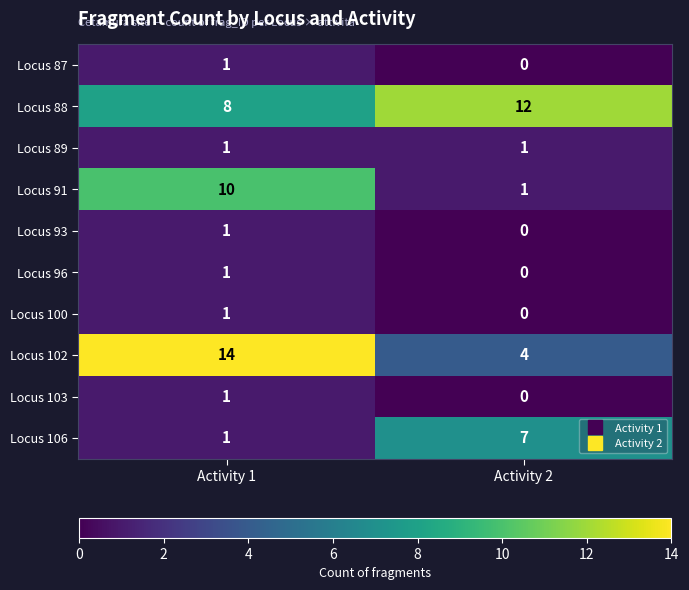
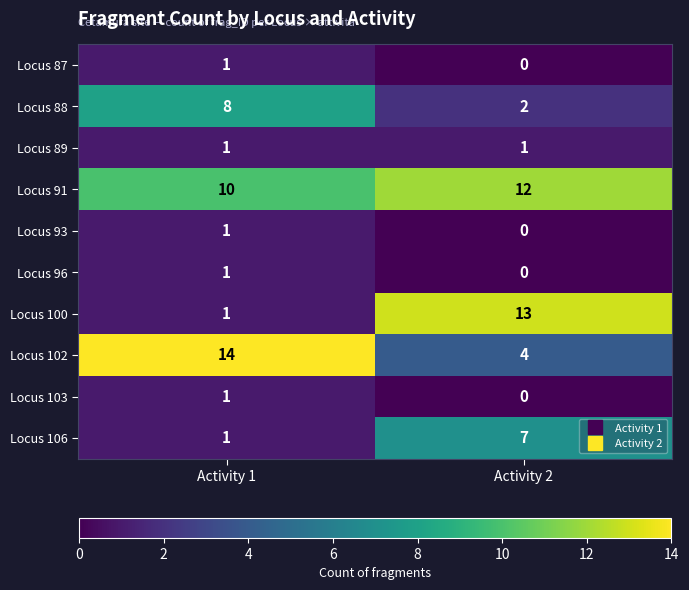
  {
    "Locus 87": {
      "Activity 1": 1,
      "Activity 2": 0
    },
    "Locus 88": {
      "Activity 1": 8,
-     "Activity 2": 12
+     "Activity 2": 2
    },
    "Locus 89": {
      "Activity 1": 1,
      "Activity 2": 1
    },
    "Locus 91": {
      "Activity 1": 10,
-     "Activity 2": 1
+     "Activity 2": 12
    },
    "Locus 93": {
      "Activity 1": 1,
      "Activity 2": 0
    },
    "Locus 96": {
      "Activity 1": 1,
      "Activity 2": 0
    },
    "Locus 100": {
      "Activity 1": 1,
-     "Activity 2": 0
+     "Activity 2": 13
    },
    "Locus 102": {
      "Activity 1": 14,
      "Activity 2": 4
    },
    "Locus 103": {
      "Activity 1": 1,
      "Activity 2": 0
    },
    "Locus 106": {
      "Activity 1": 1,
      "Activity 2": 7
    }
  }
